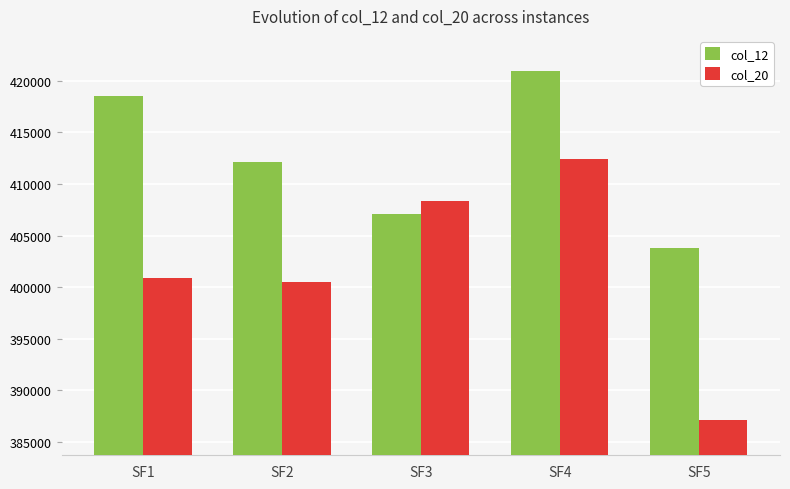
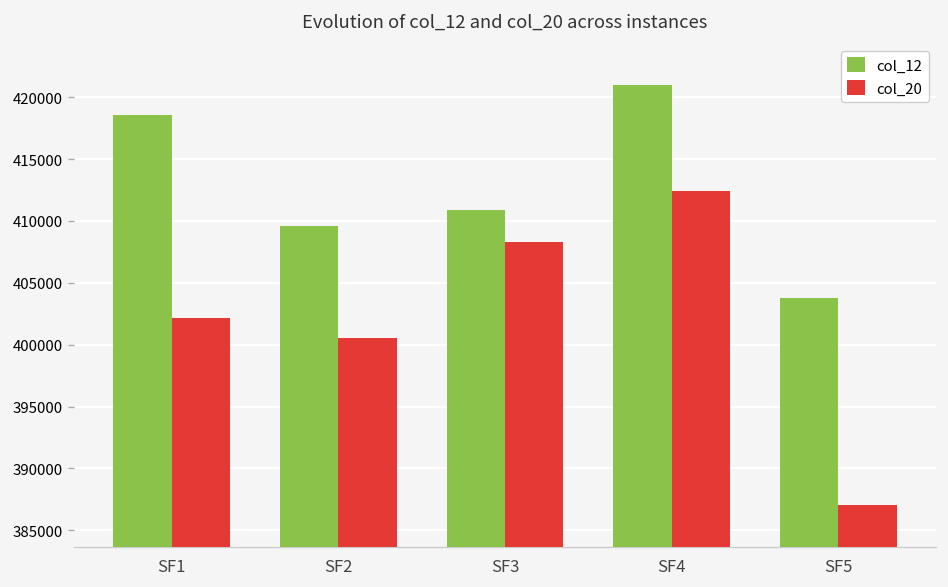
  {
    "col_12": {
      "SF1": 418500,
-     "SF2": 412100,
-     "SF3": 407100,
+     "SF2": 409600,
+     "SF3": 410900,
      "SF4": 421000,
      "SF5": 403800
    },
    "col_20": {
-     "SF1": 400900,
+     "SF1": 402200,
      "SF2": 400500,
      "SF3": 408300,
      "SF4": 412400,
      "SF5": 387100
    }
  }
